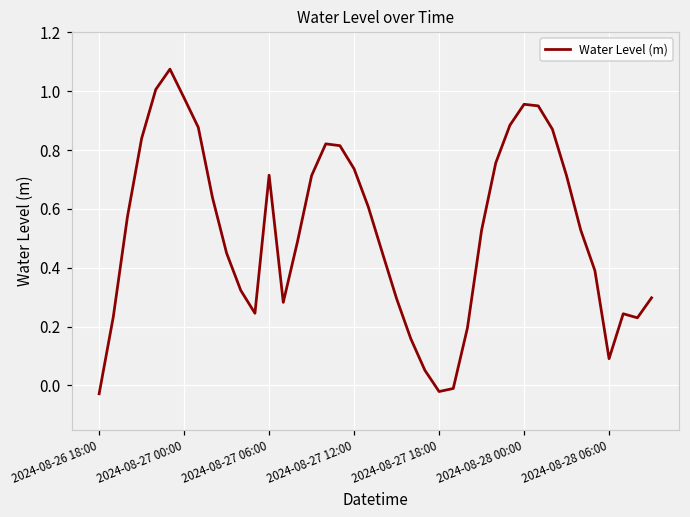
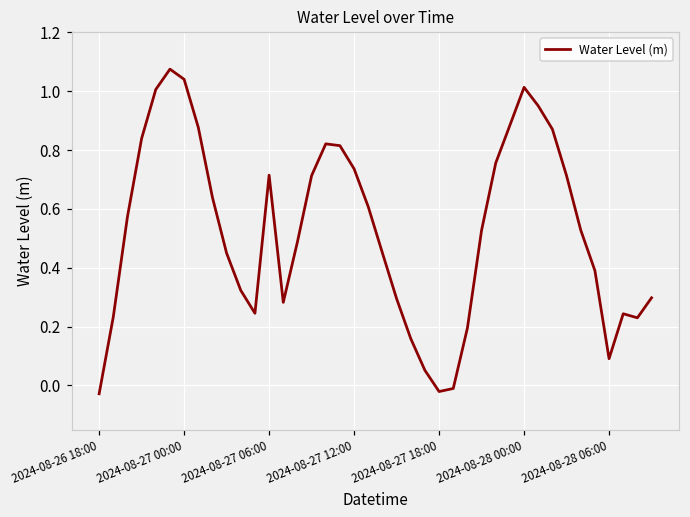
  {
    "2024-08-26 18:00": -0.03,
-   "2024-08-27 00:00": 0.98,
+   "2024-08-27 00:00": 1.04,
    "2024-08-27 06:00": 0.71,
    "2024-08-27 12:00": 0.74,
    "2024-08-27 18:00": -0.02,
-   "2024-08-28 00:00": 0.96,
+   "2024-08-28 00:00": 1.01,
    "2024-08-28 06:00": 0.09
  }
